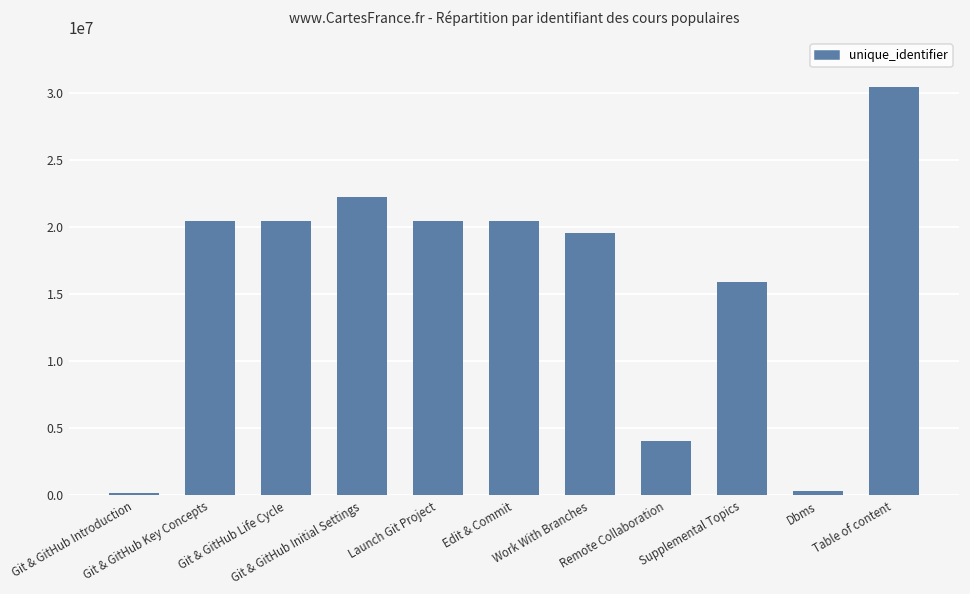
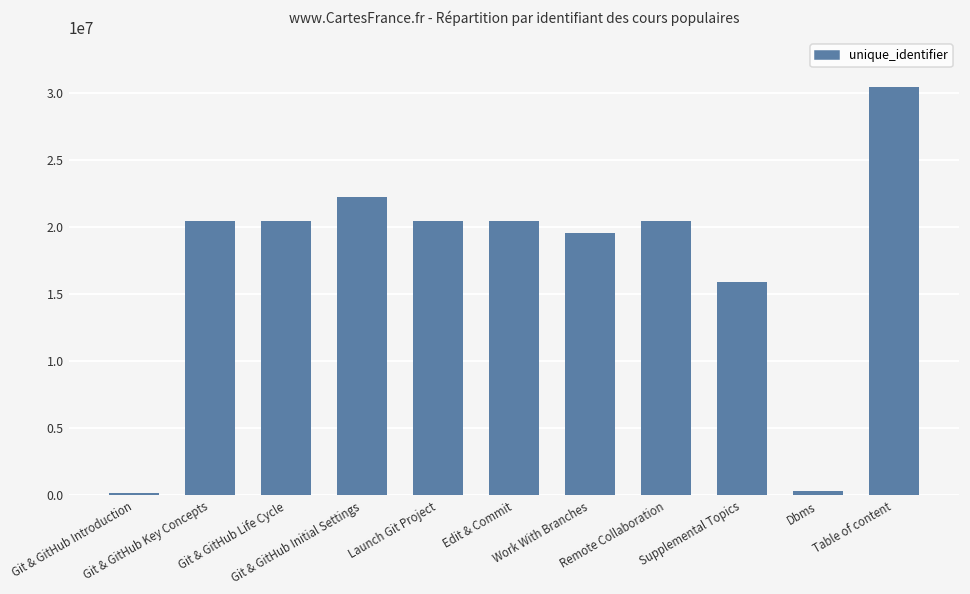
  {
    "Git & GitHub Key Concepts": 20400000,
    "Git & GitHub Life Cycle": 20400000,
    "Git & GitHub Initial Settings": 22200000,
    "Launch Git Project": 20400000,
    "Edit & Commit": 20400000,
    "Work With Branches": 19600000,
-   "Remote Collaboration": 4100000,
+   "Remote Collaboration": 20400000,
    "Supplemental Topics": 15900000,
    "Dbms": 300000,
    "Table of content": 30400000
  }
